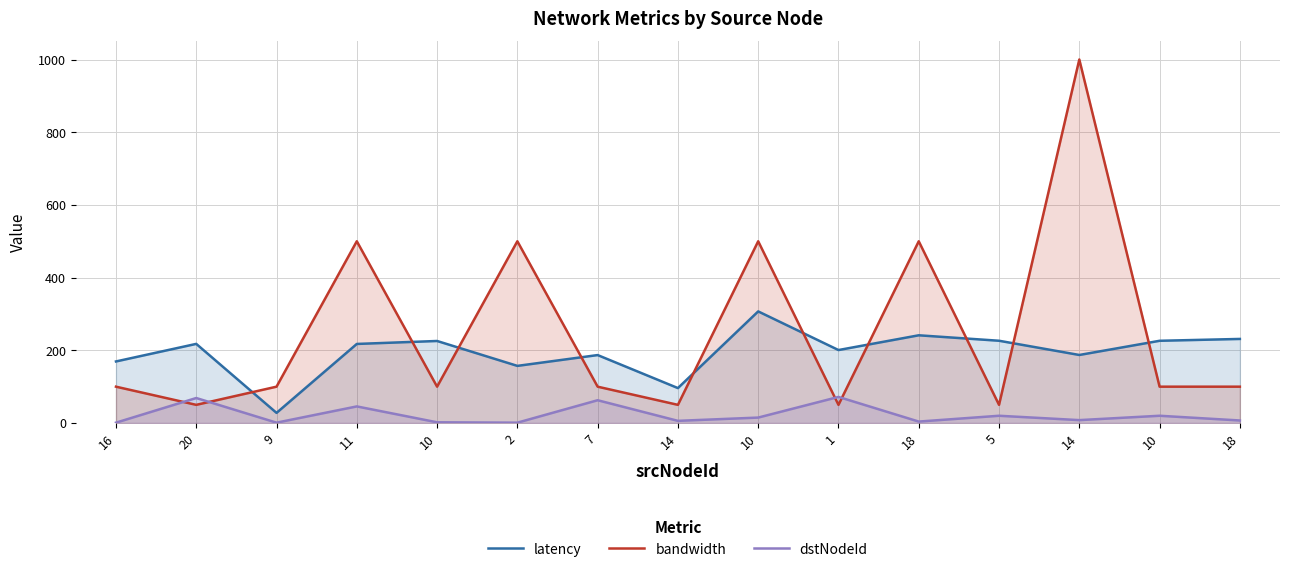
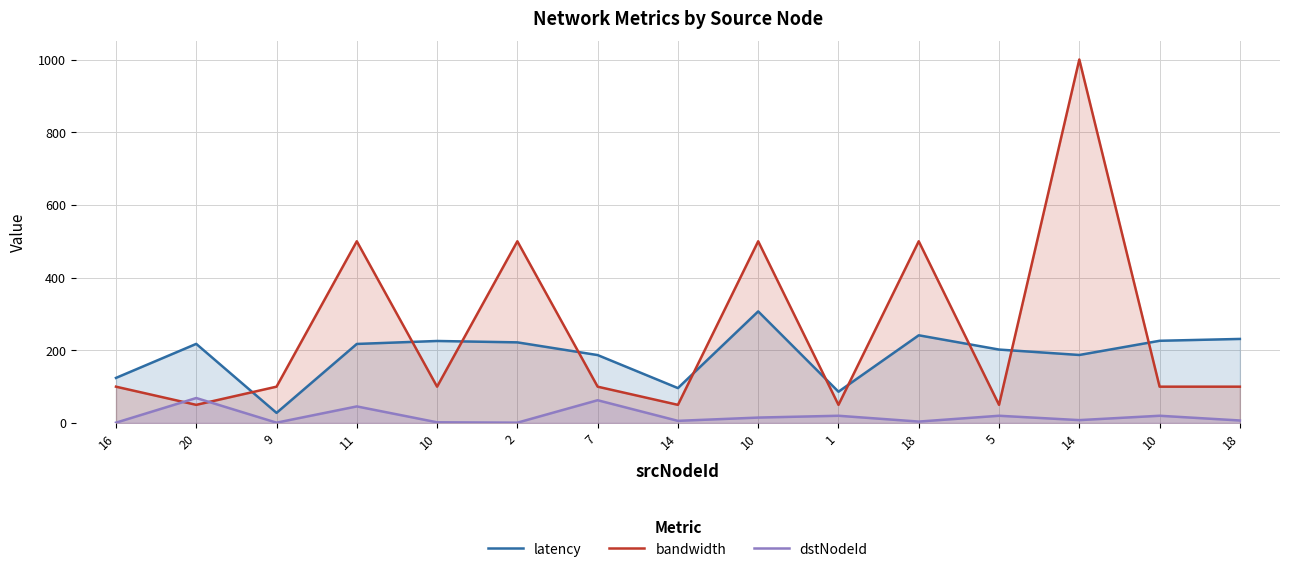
  {
    "latency": {
-     "16": 170,
+     "16": 120,
      "20": 220,
      "9": 30,
      "11": 220,
-     "2": 160,
+     "2": 220,
      "7": 190,
-     "1": 200,
-     "5": 230
+     "1": 90,
+     "5": 200
    },
    "bandwidth": {
      "16": 100,
      "20": 50,
      "9": 100,
      "11": 500,
      "2": 500,
      "7": 100,
      "1": 50,
      "5": 50
    },
    "dstNodeId": {
      "16": 0,
      "20": 70,
      "9": 0,
      "11": 50,
      "2": 0,
      "7": 60,
-     "1": 70,
+     "1": 20,
      "5": 20
    }
  }
